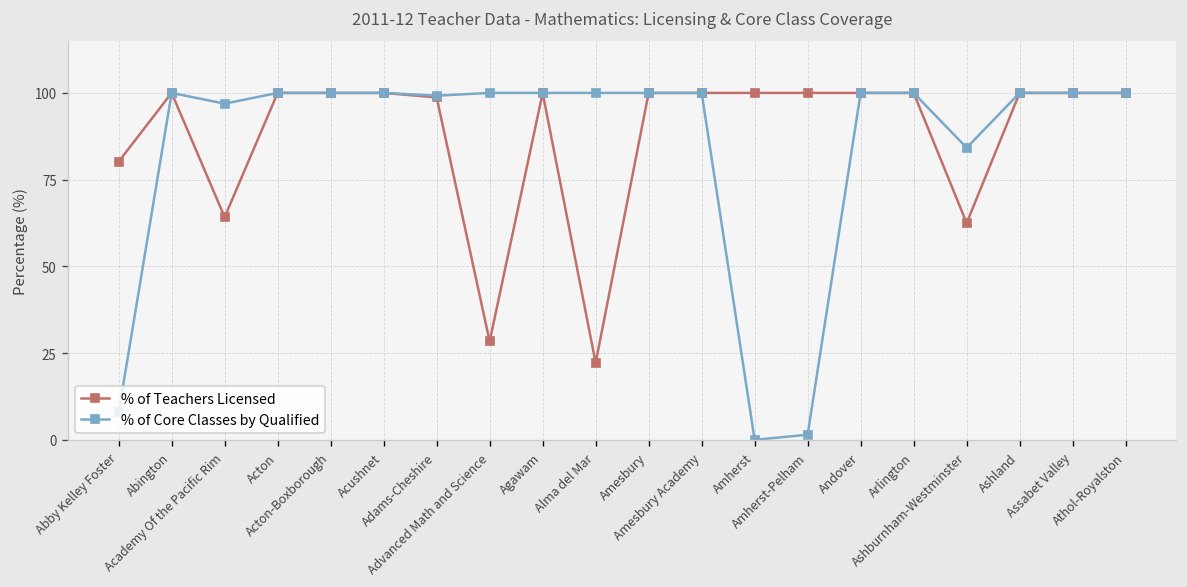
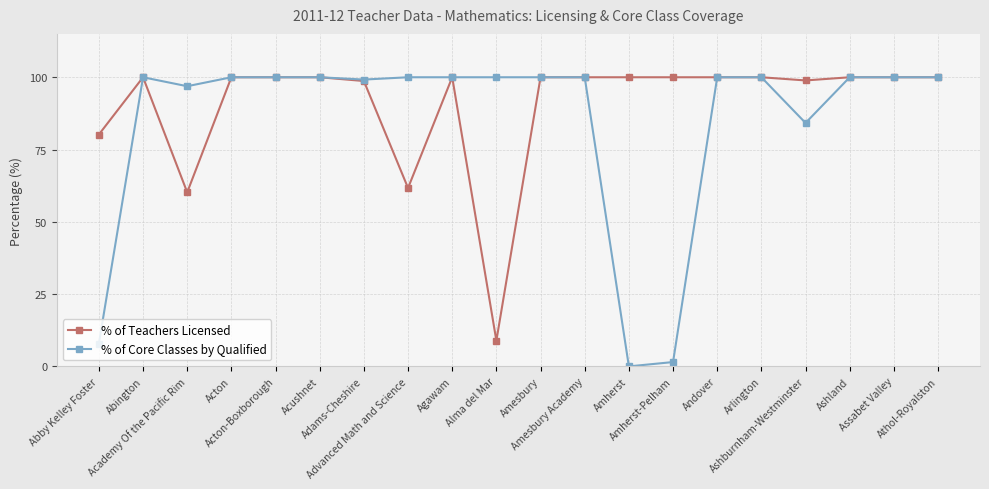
  {
    "% of Teachers Licensed": {
      "Abby Kelley Foster": 80,
-     "Academy Of the Pacific Rim": 64,
-     "Advanced Math and Science": 28,
-     "Alma del Mar": 22,
+     "Academy Of the Pacific Rim": 60,
+     "Advanced Math and Science": 62,
+     "Alma del Mar": 9,
      "Amherst": 100,
      "Amherst-Pelham": 100,
-     "Ashburnham-Westminster": 63
+     "Ashburnham-Westminster": 99
    },
    "% of Core Classes by Qualified": {
      "Academy Of the Pacific Rim": 97,
      "Advanced Math and Science": 100,
      "Alma del Mar": 100,
      "Amherst": 0,
      "Amherst-Pelham": 2,
      "Ashburnham-Westminster": 84
    }
  }
